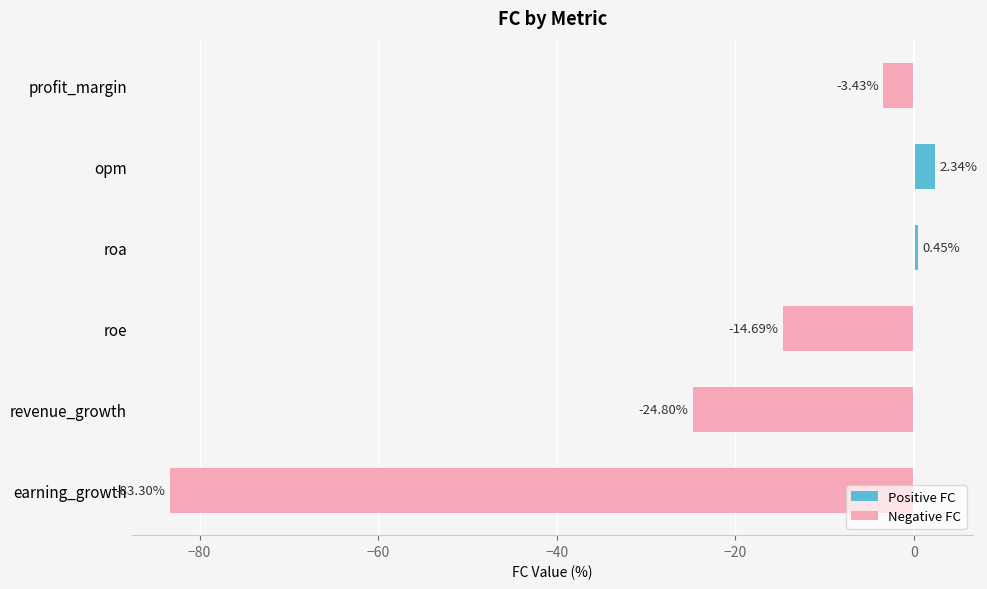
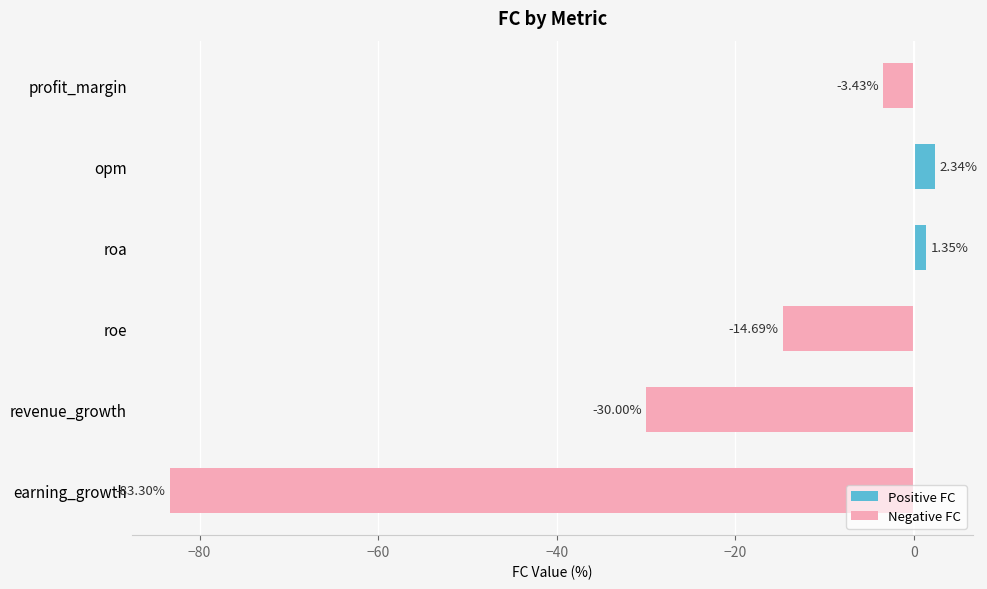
  {
    "profit_margin": "-3.43%",
    "opm": "2.34%",
-   "roa": "0.45%",
+   "roa": "1.35%",
    "roe": "-14.69%",
-   "revenue_growth": "-24.80%",
+   "revenue_growth": "-30.00%",
    "earning_growth": "-83.30%"
  }
